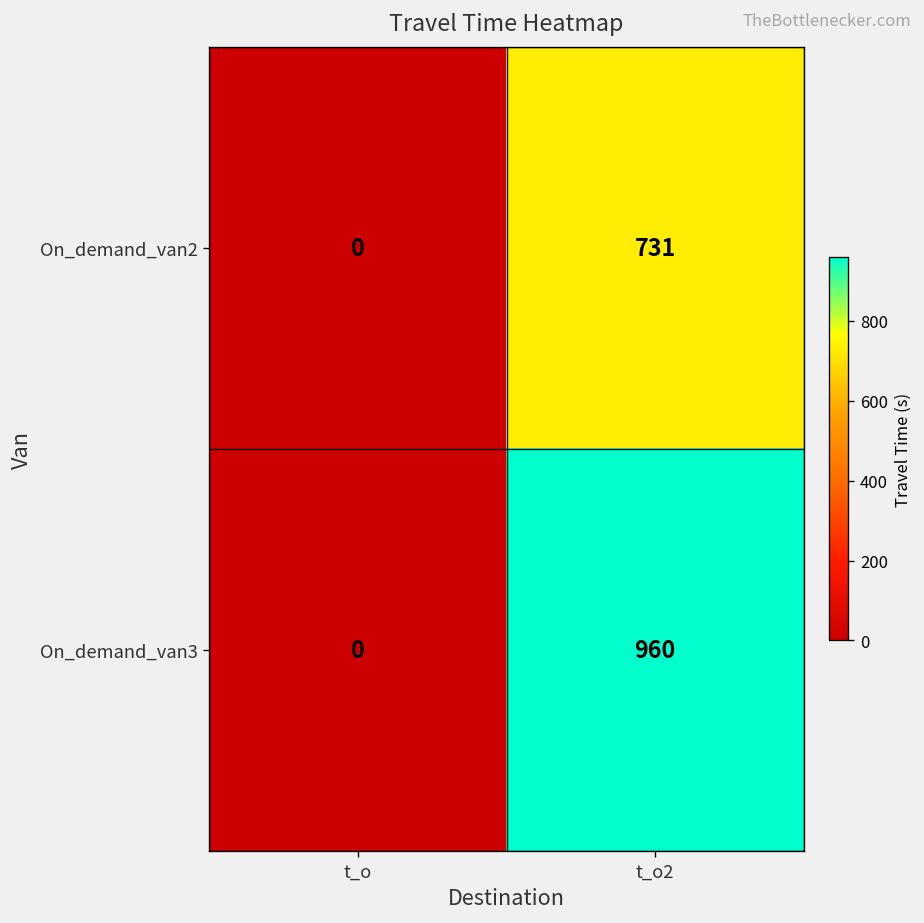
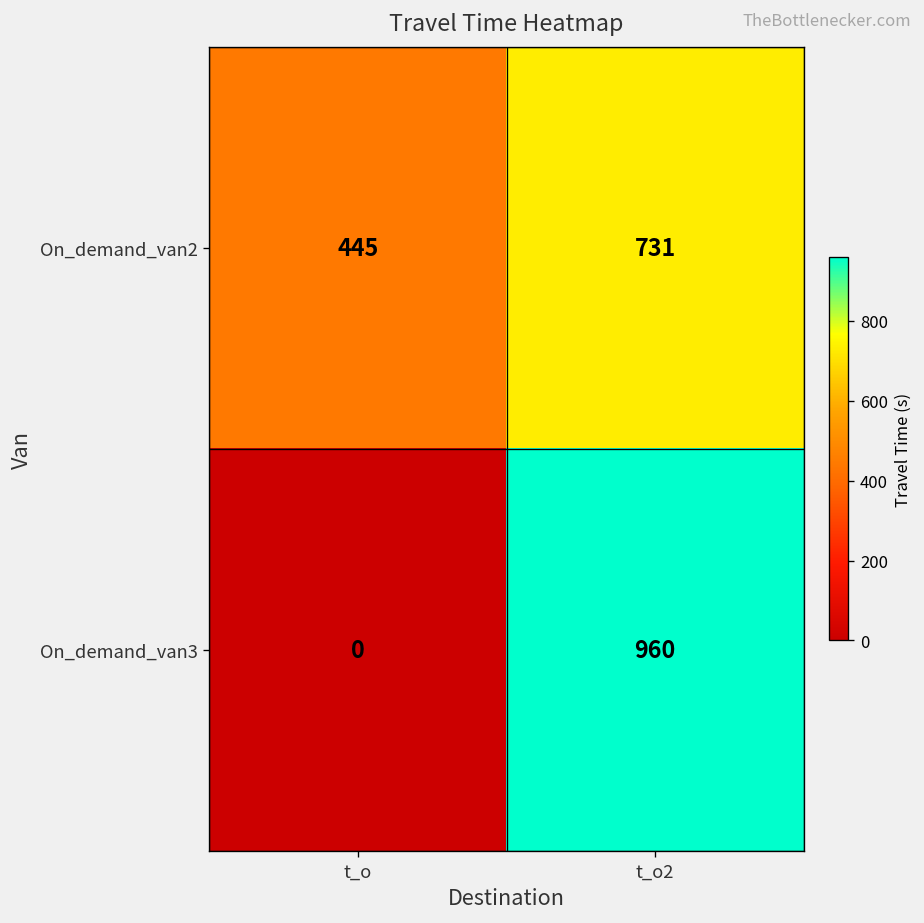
  {
    "On_demand_van2": {
-     "t_o": 0,
+     "t_o": 445,
      "t_o2": 731
    },
    "On_demand_van3": {
      "t_o": 0,
      "t_o2": 960
    }
  }
